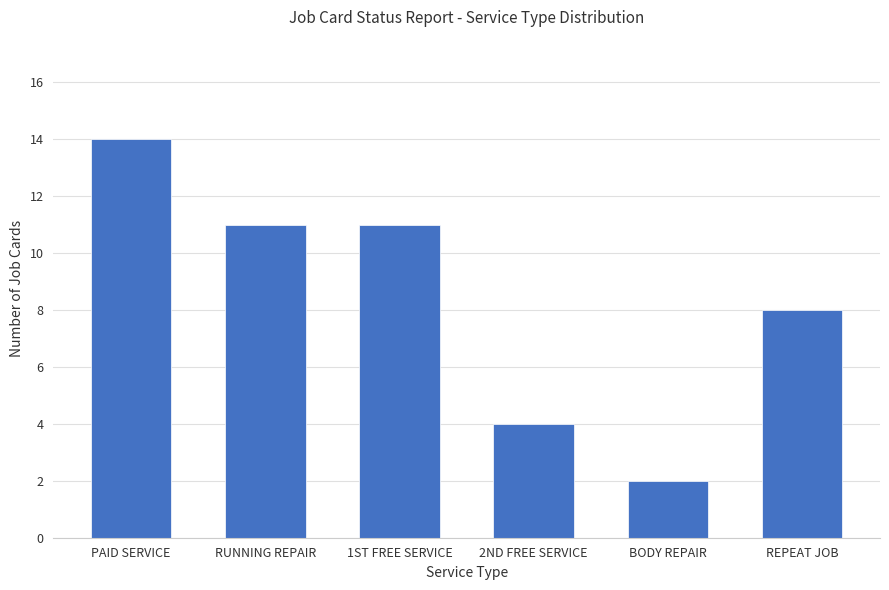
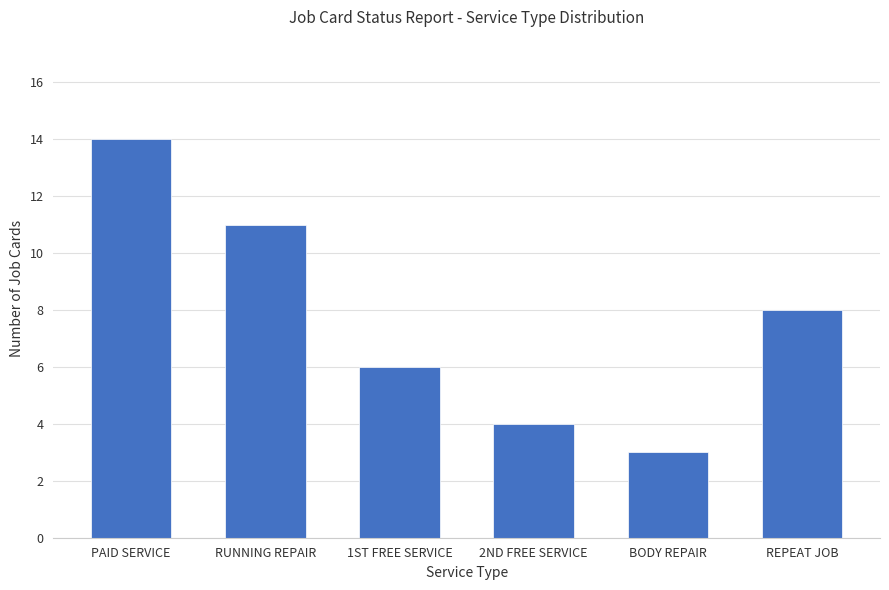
  {
    "PAID SERVICE": 14,
    "RUNNING REPAIR": 11,
-   "1ST FREE SERVICE": 11,
+   "1ST FREE SERVICE": 6,
    "2ND FREE SERVICE": 4,
-   "BODY REPAIR": 2,
+   "BODY REPAIR": 3,
    "REPEAT JOB": 8
  }
